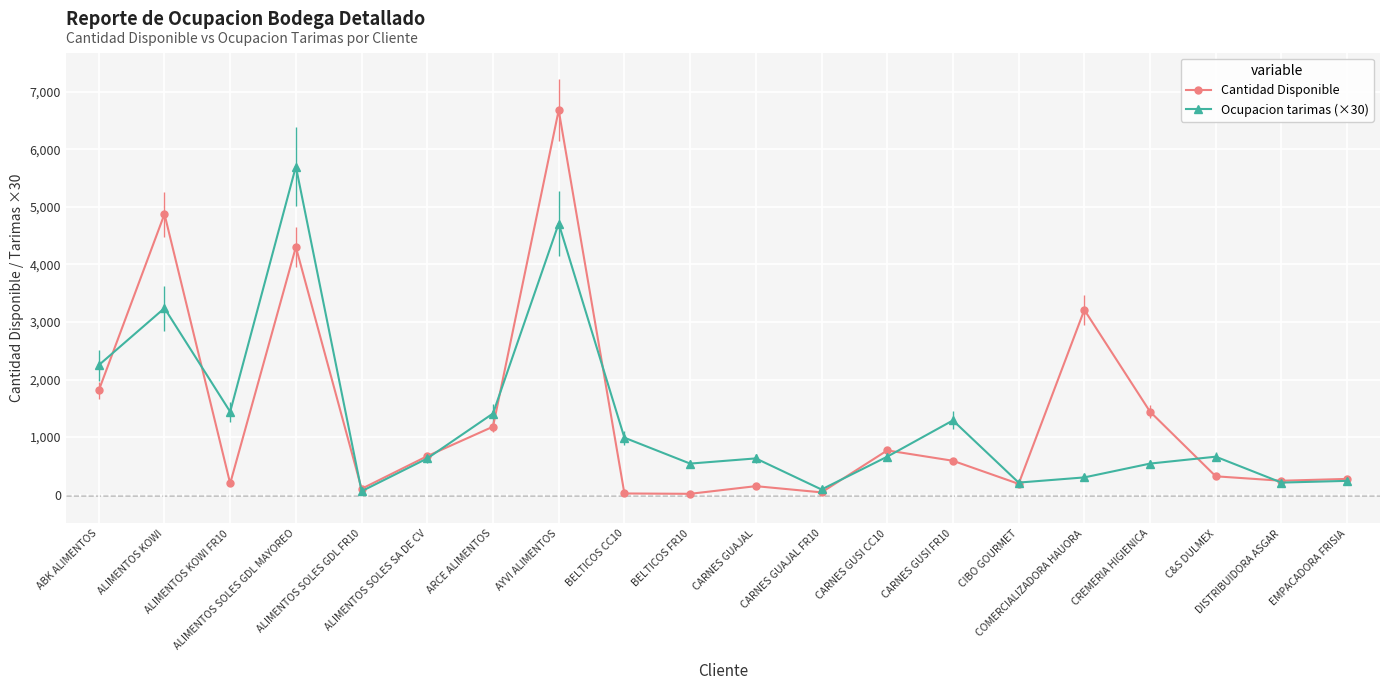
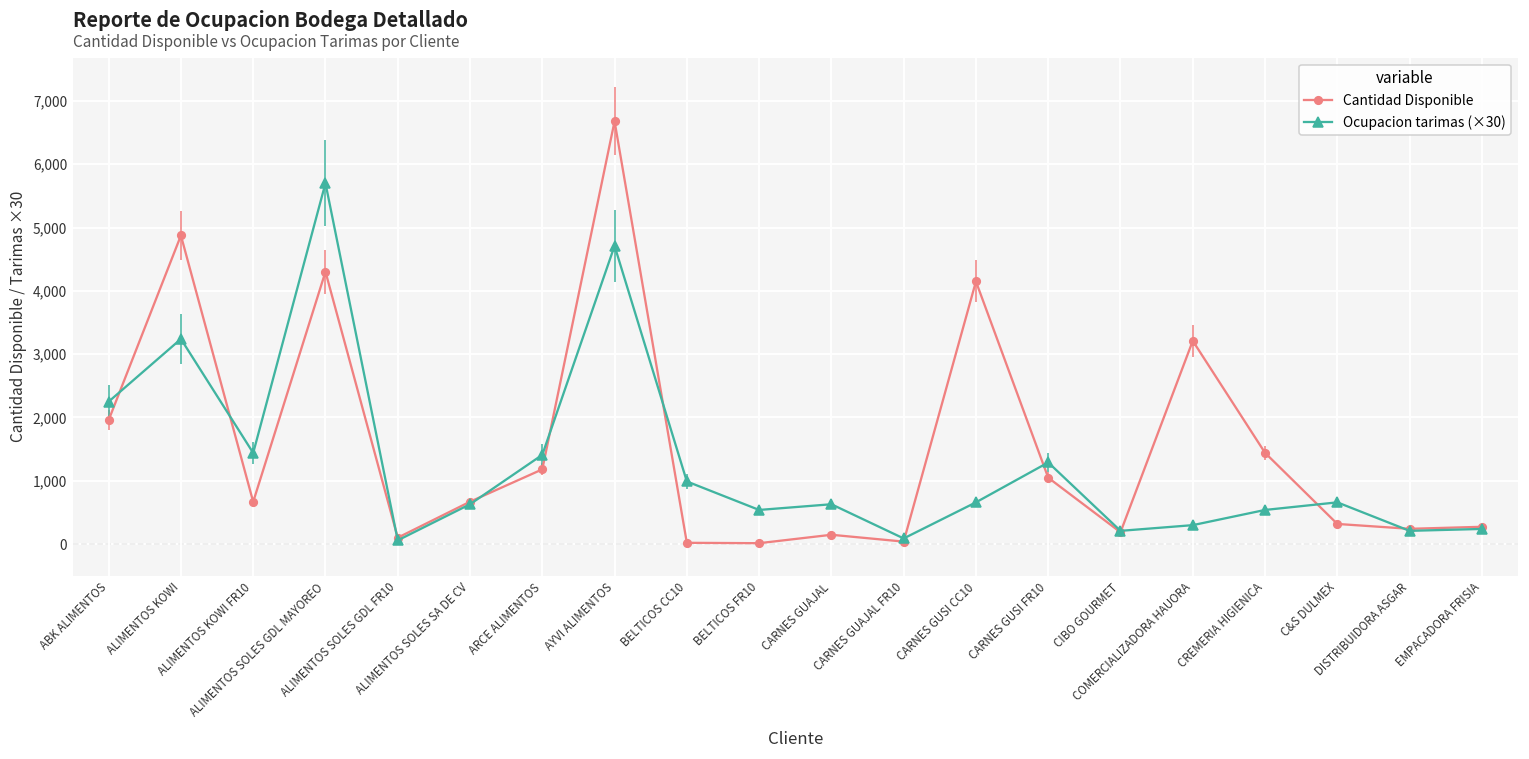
  {
    "Cantidad Disponible": {
-     "ABK ALIMENTOS": "1,800",
+     "ABK ALIMENTOS": "2,000",
      "ALIMENTOS KOWI": "4,900",
-     "ALIMENTOS KOWI FR10": "200",
+     "ALIMENTOS KOWI FR10": "700",
      "ALIMENTOS SOLES GDL MAYOREO": "4,300",
      "ARCE ALIMENTOS": "1,200",
      "AYVI ALIMENTOS": "6,700",
      "BELTICOS CC10": "0",
      "BELTICOS FR10": "0",
      "CARNES GUAJAL": "100",
      "CARNES GUAJAL FR10": "0",
-     "CARNES GUSI CC10": "800",
-     "CARNES GUSI FR10": "600",
+     "CARNES GUSI CC10": "4,100",
+     "CARNES GUSI FR10": "1,000",
      "COMERCIALIZADORA HAUORA": "3,200",
      "CREMERIA HIGIENICA": "1,400",
      "C&S DULMEX": "300"
    },
    "Ocupacion tarimas (×30)": {
      "ABK ALIMENTOS": "2,300",
      "ALIMENTOS KOWI": "3,200",
      "ALIMENTOS KOWI FR10": "1,400",
      "ALIMENTOS SOLES GDL MAYOREO": "5,700",
      "ARCE ALIMENTOS": "1,400",
      "AYVI ALIMENTOS": "4,700",
      "BELTICOS CC10": "1,000",
      "BELTICOS FR10": "500",
      "CARNES GUAJAL": "600",
      "CARNES GUAJAL FR10": "100",
      "CARNES GUSI CC10": "700",
      "CARNES GUSI FR10": "1,300",
      "COMERCIALIZADORA HAUORA": "300",
      "CREMERIA HIGIENICA": "500",
      "C&S DULMEX": "700"
    }
  }
